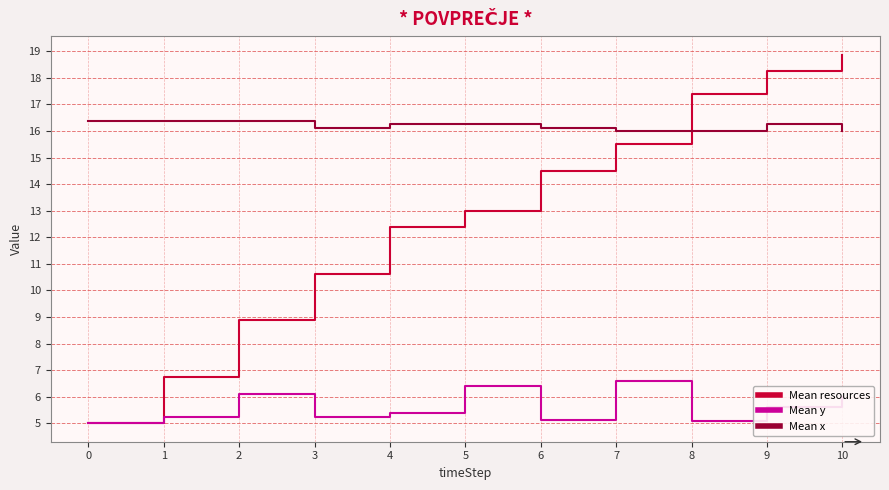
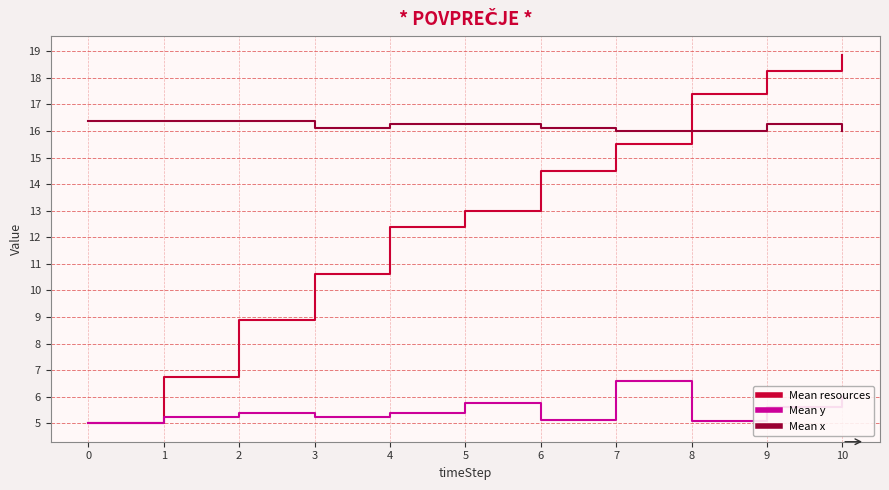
  {
    "Mean y": {
      "1": 5.3,
-     "2": 6.1,
+     "2": 5.4,
      "3": 5.3,
      "4": 5.4,
-     "5": 6.4,
+     "5": 5.8,
      "6": 5.1,
      "7": 6.6,
      "8": 5.1
    }
  }
